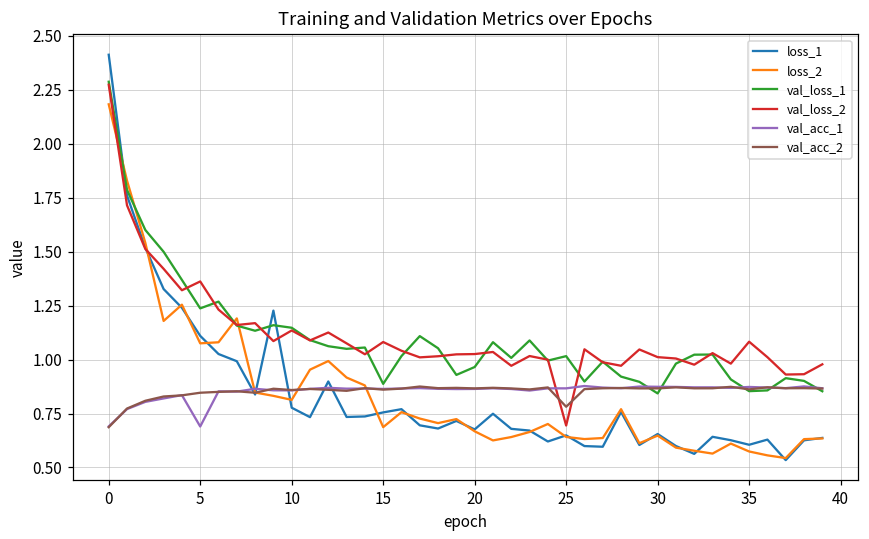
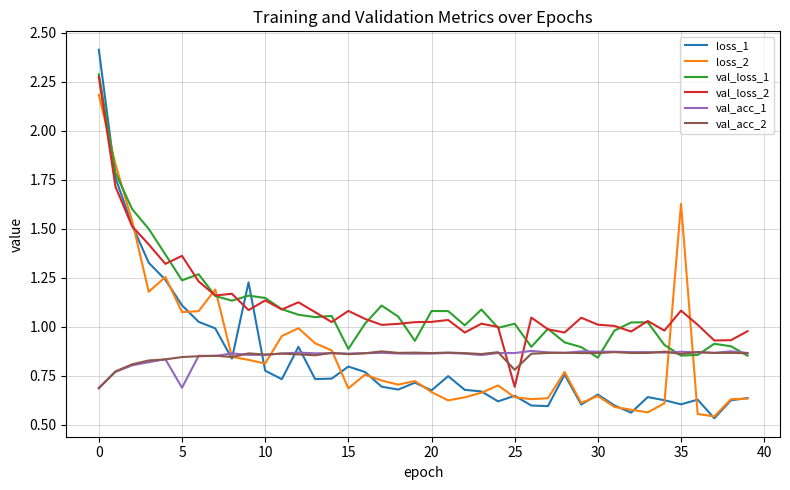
  {
    "loss_1": {
      "0": 2.41,
      "5": 1.11,
      "10": 0.78,
-     "15": 0.76,
+     "15": 0.80,
      "35": 0.61
    },
    "loss_2": {
      "0": 2.18,
      "5": 1.08,
      "10": 0.81,
      "15": 0.69,
-     "35": 0.57
+     "35": 1.63
    },
    "val_loss_1": {
      "0": 2.29,
      "5": 1.24,
      "15": 0.89,
-     "20": 0.97,
+     "20": 1.08,
      "25": 1.02,
      "30": 0.84
    },
    "val_loss_2": {
      "0": 2.27,
      "5": 1.36,
      "15": 1.08,
      "20": 1.03,
      "25": 0.69,
      "30": 1.01,
      "35": 1.08
    },
    "val_acc_1": {
      "5": 0.69,
      "25": 0.87
    },
    "val_acc_2": {
      "5": 0.85,
      "25": 0.78
    }
  }
